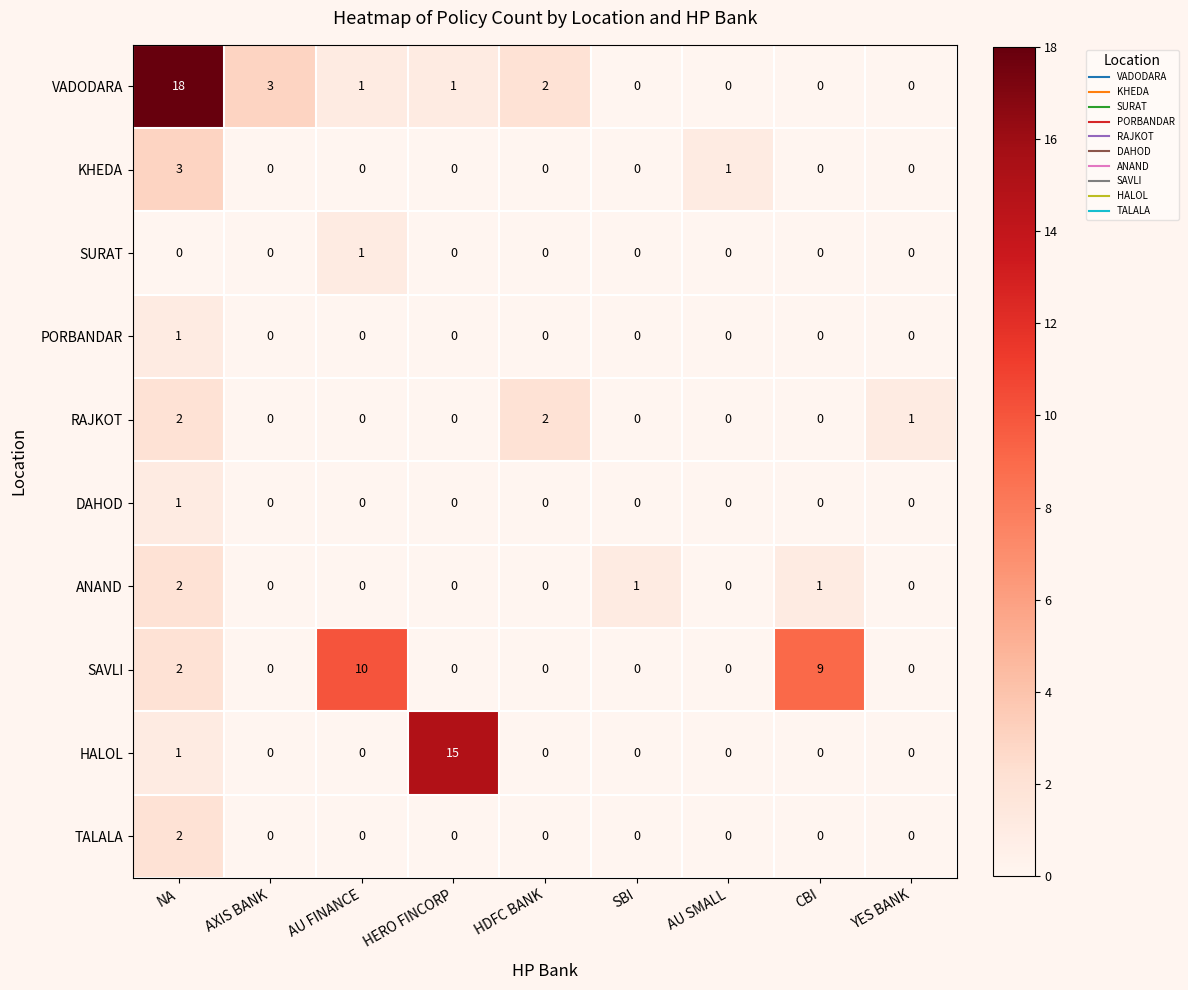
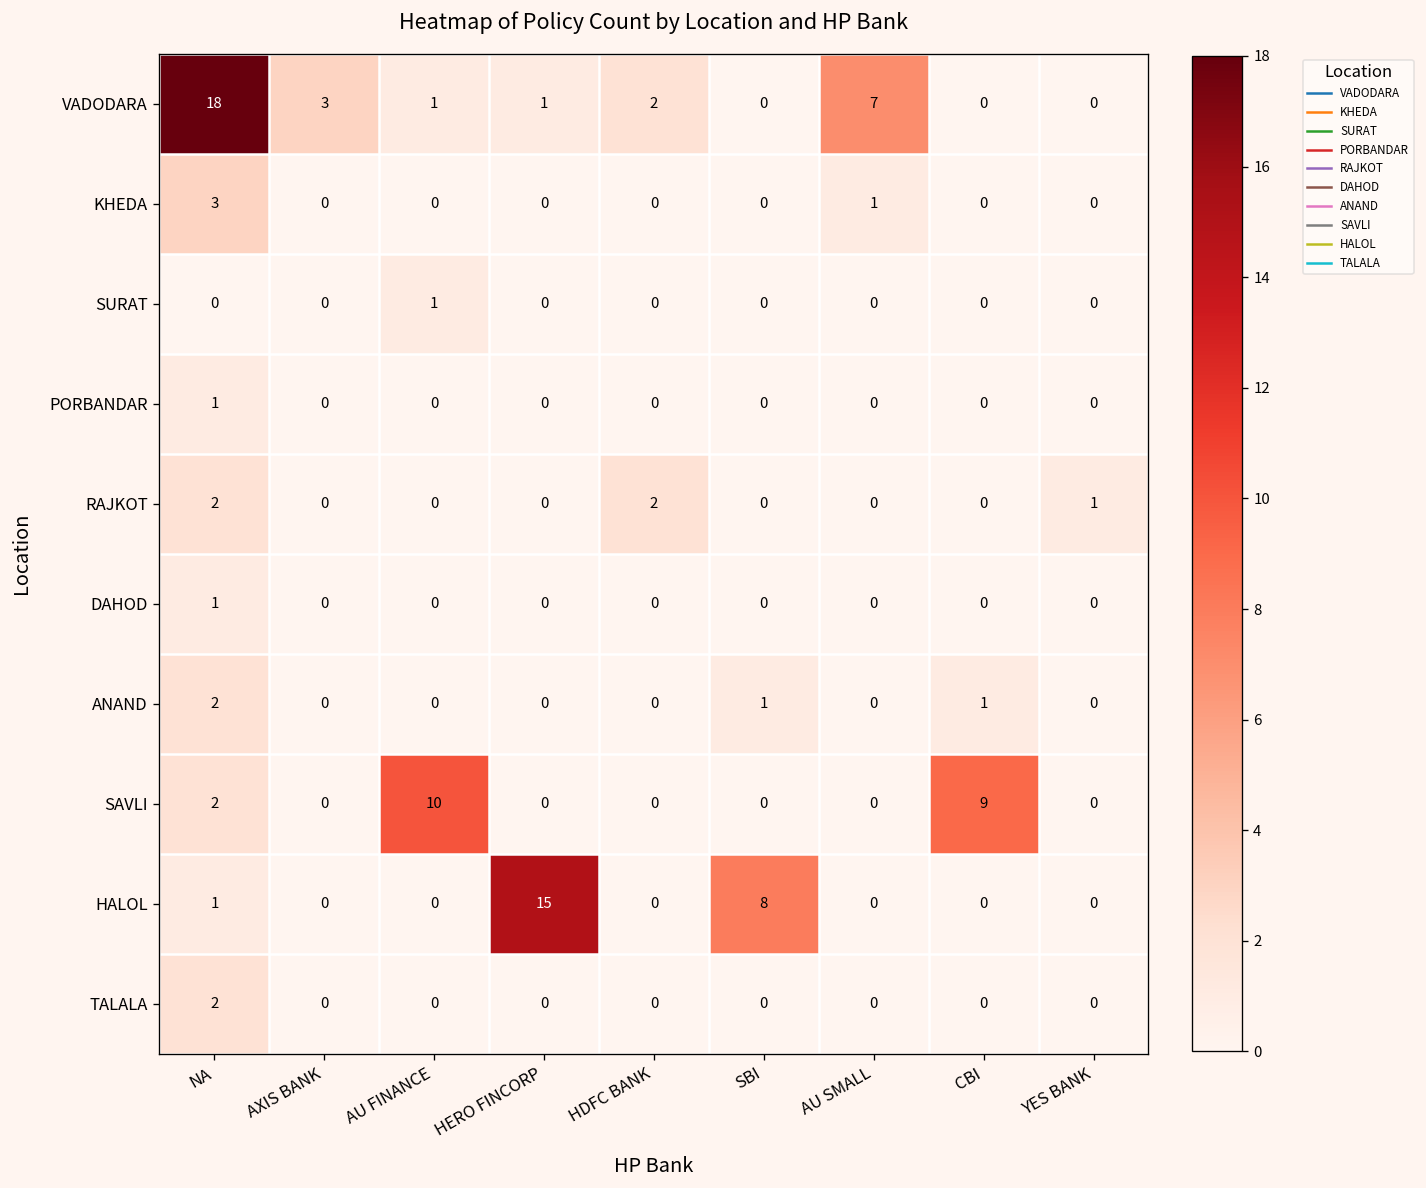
  {
    "VADODARA": {
      "NA": 18,
      "AXIS BANK": 3,
      "AU FINANCE": 1,
      "HERO FINCORP": 1,
      "HDFC BANK": 2,
      "SBI": 0,
-     "AU SMALL": 0,
+     "AU SMALL": 7,
      "CBI": 0,
      "YES BANK": 0
    },
    "KHEDA": {
      "NA": 3,
      "AXIS BANK": 0,
      "AU FINANCE": 0,
      "HERO FINCORP": 0,
      "HDFC BANK": 0,
      "SBI": 0,
      "AU SMALL": 1,
      "CBI": 0,
      "YES BANK": 0
    },
    "SURAT": {
      "NA": 0,
      "AXIS BANK": 0,
      "AU FINANCE": 1,
      "HERO FINCORP": 0,
      "HDFC BANK": 0,
      "SBI": 0,
      "AU SMALL": 0,
      "CBI": 0,
      "YES BANK": 0
    },
    "PORBANDAR": {
      "NA": 1,
      "AXIS BANK": 0,
      "AU FINANCE": 0,
      "HERO FINCORP": 0,
      "HDFC BANK": 0,
      "SBI": 0,
      "AU SMALL": 0,
      "CBI": 0,
      "YES BANK": 0
    },
    "RAJKOT": {
      "NA": 2,
      "AXIS BANK": 0,
      "AU FINANCE": 0,
      "HERO FINCORP": 0,
      "HDFC BANK": 2,
      "SBI": 0,
      "AU SMALL": 0,
      "CBI": 0,
      "YES BANK": 1
    },
    "DAHOD": {
      "NA": 1,
      "AXIS BANK": 0,
      "AU FINANCE": 0,
      "HERO FINCORP": 0,
      "HDFC BANK": 0,
      "SBI": 0,
      "AU SMALL": 0,
      "CBI": 0,
      "YES BANK": 0
    },
    "ANAND": {
      "NA": 2,
      "AXIS BANK": 0,
      "AU FINANCE": 0,
      "HERO FINCORP": 0,
      "HDFC BANK": 0,
      "SBI": 1,
      "AU SMALL": 0,
      "CBI": 1,
      "YES BANK": 0
    },
    "SAVLI": {
      "NA": 2,
      "AXIS BANK": 0,
      "AU FINANCE": 10,
      "HERO FINCORP": 0,
      "HDFC BANK": 0,
      "SBI": 0,
      "AU SMALL": 0,
      "CBI": 9,
      "YES BANK": 0
    },
    "HALOL": {
      "NA": 1,
      "AXIS BANK": 0,
      "AU FINANCE": 0,
      "HERO FINCORP": 15,
      "HDFC BANK": 0,
-     "SBI": 0,
+     "SBI": 8,
      "AU SMALL": 0,
      "CBI": 0,
      "YES BANK": 0
    },
    "TALALA": {
      "NA": 2,
      "AXIS BANK": 0,
      "AU FINANCE": 0,
      "HERO FINCORP": 0,
      "HDFC BANK": 0,
      "SBI": 0,
      "AU SMALL": 0,
      "CBI": 0,
      "YES BANK": 0
    }
  }
